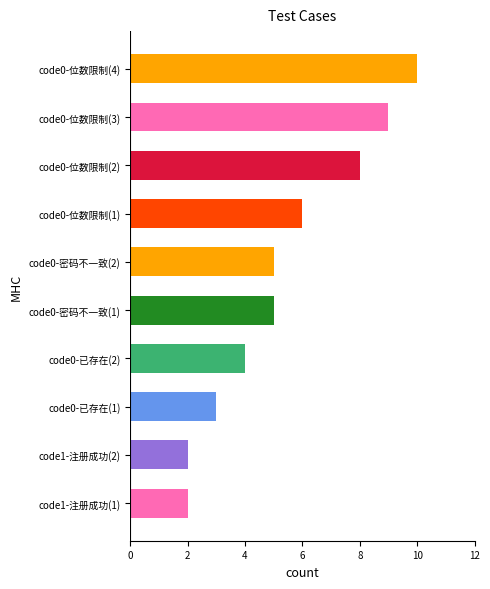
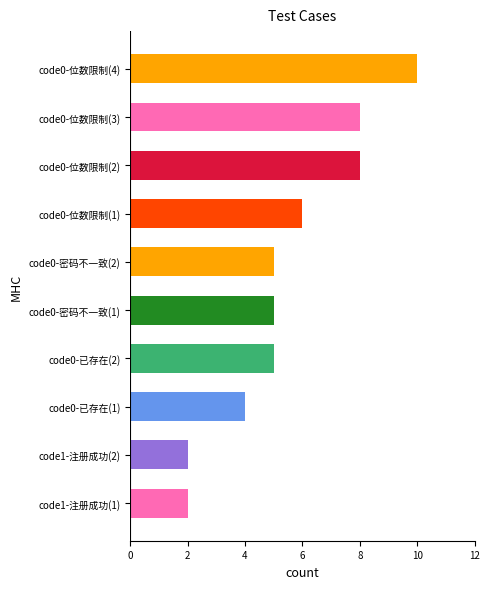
  {
    "code0-位数限制(4)": 10,
-   "code0-位数限制(3)": 9,
+   "code0-位数限制(3)": 8,
    "code0-位数限制(2)": 8,
    "code0-位数限制(1)": 6,
    "code0-密码不一致(2)": 5,
    "code0-密码不一致(1)": 5,
-   "code0-已存在(2)": 4,
-   "code0-已存在(1)": 3,
+   "code0-已存在(2)": 5,
+   "code0-已存在(1)": 4,
    "code1-注册成功(2)": 2,
    "code1-注册成功(1)": 2
  }
